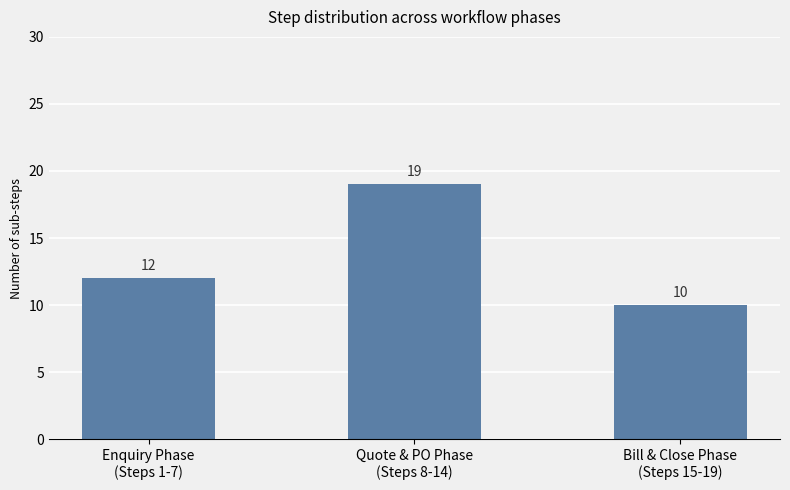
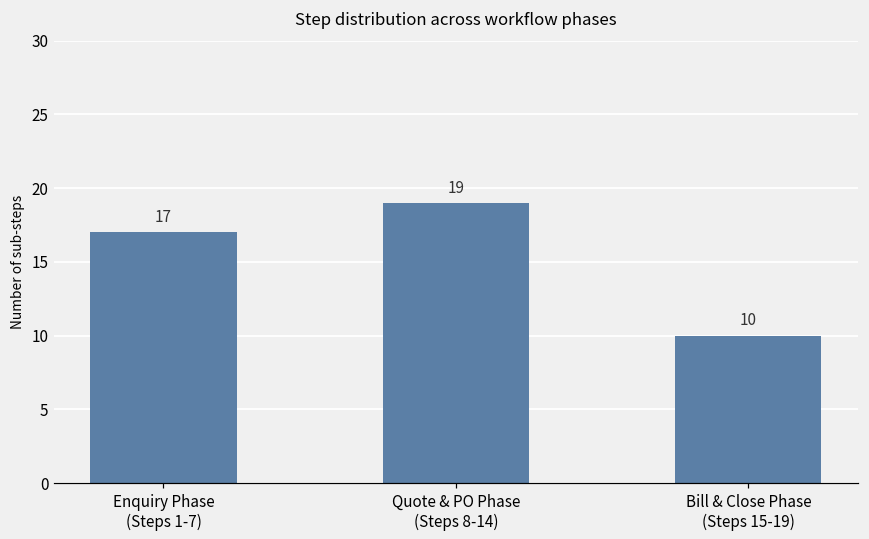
  {
-   "Enquiry Phase (Steps 1-7)": 12,
+   "Enquiry Phase (Steps 1-7)": 17,
    "Quote & PO Phase (Steps 8-14)": 19,
    "Bill & Close Phase (Steps 15-19)": 10
  }
